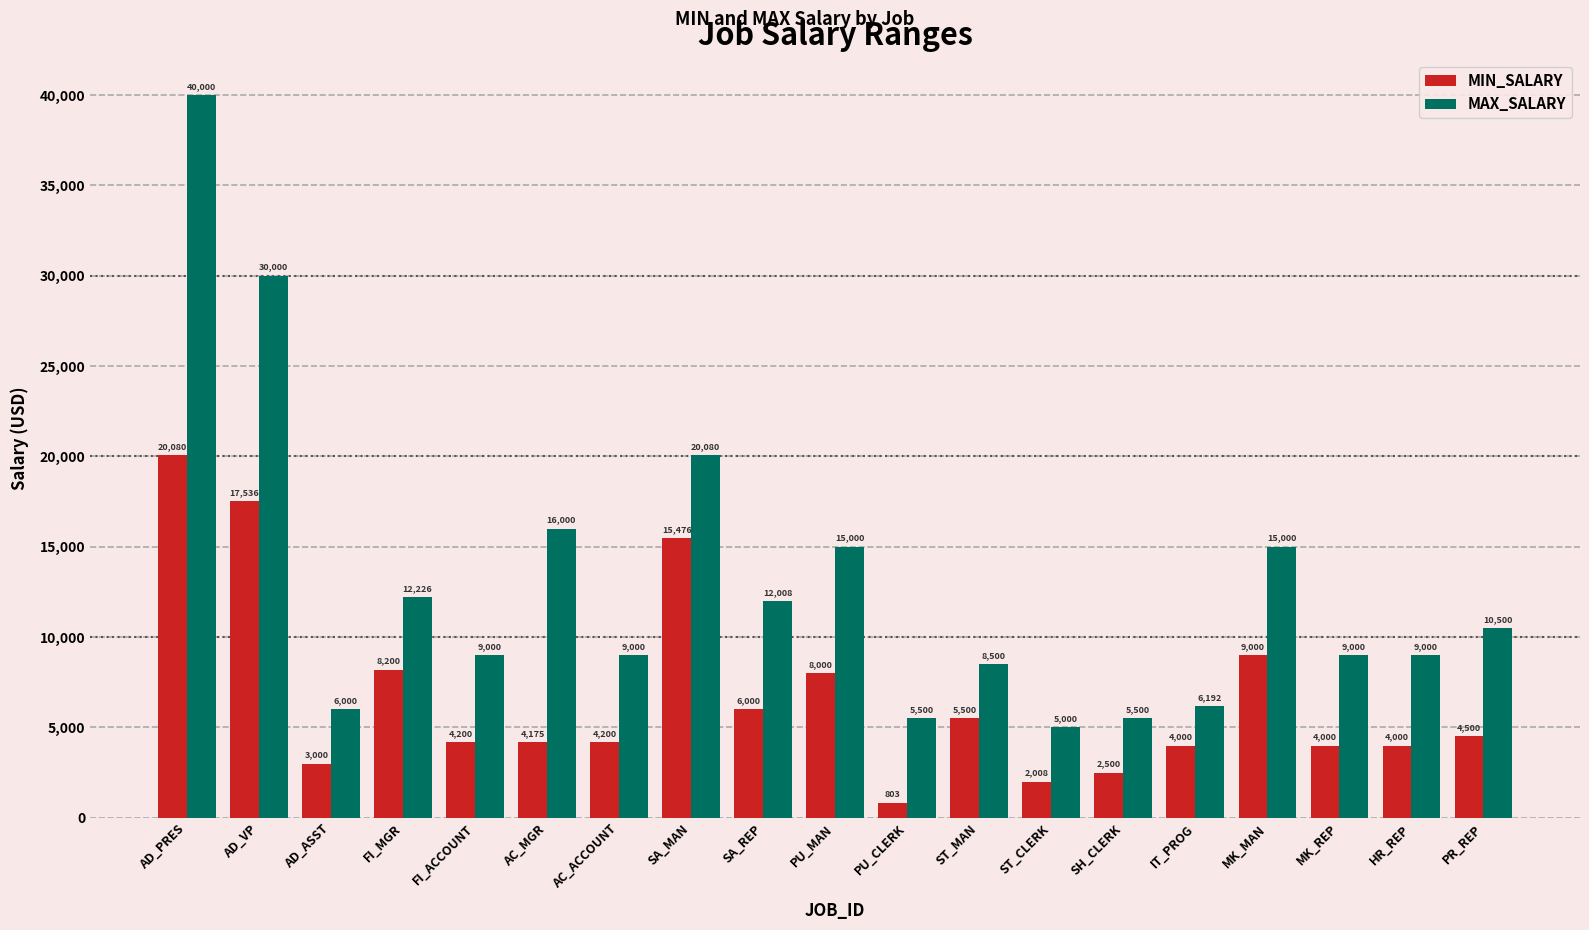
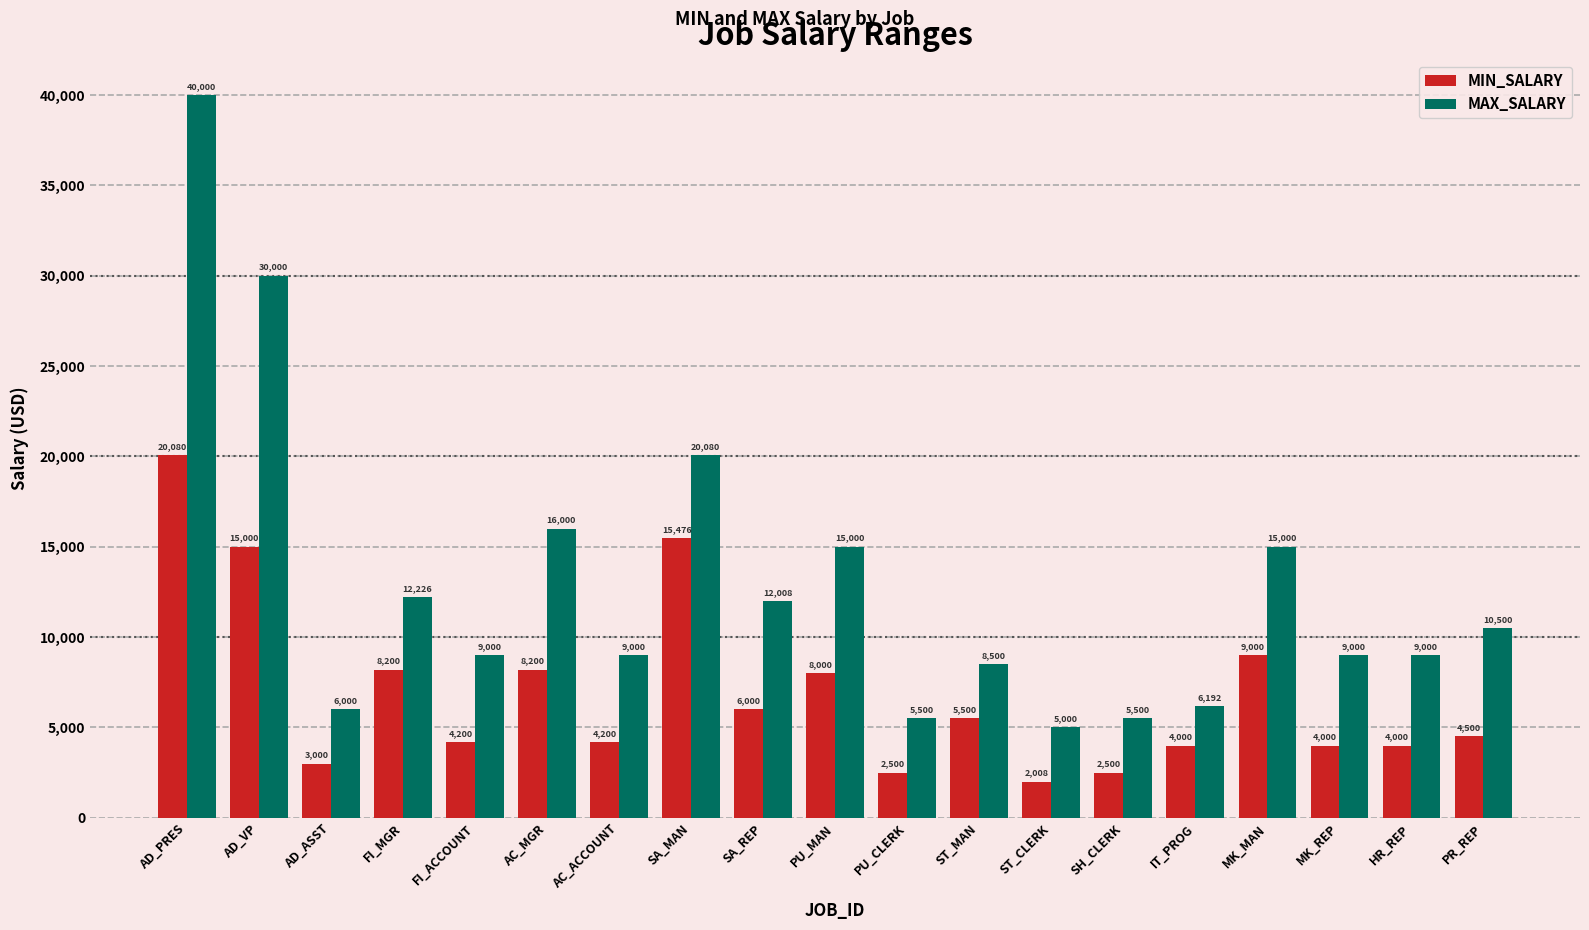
  {
    "MIN_SALARY": {
      "AD_PRES": "20,080",
-     "AD_VP": "17,536",
+     "AD_VP": "15,000",
      "AD_ASST": "3,000",
      "FI_MGR": "8,200",
      "FI_ACCOUNT": "4,200",
-     "AC_MGR": "4,175",
+     "AC_MGR": "8,200",
      "AC_ACCOUNT": "4,200",
      "SA_MAN": "15,476",
      "SA_REP": "6,000",
      "PU_MAN": "8,000",
-     "PU_CLERK": "803",
+     "PU_CLERK": "2,500",
      "ST_MAN": "5,500",
      "ST_CLERK": "2,008",
      "SH_CLERK": "2,500",
      "IT_PROG": "4,000",
      "MK_MAN": "9,000",
      "MK_REP": "4,000",
      "HR_REP": "4,000",
      "PR_REP": "4,500"
    },
    "MAX_SALARY": {
      "AD_PRES": "40,000",
      "AD_VP": "30,000",
      "AD_ASST": "6,000",
      "FI_MGR": "12,226",
      "FI_ACCOUNT": "9,000",
      "AC_MGR": "16,000",
      "AC_ACCOUNT": "9,000",
      "SA_MAN": "20,080",
      "SA_REP": "12,008",
      "PU_MAN": "15,000",
      "PU_CLERK": "5,500",
      "ST_MAN": "8,500",
      "ST_CLERK": "5,000",
      "SH_CLERK": "5,500",
      "IT_PROG": "6,192",
      "MK_MAN": "15,000",
      "MK_REP": "9,000",
      "HR_REP": "9,000",
      "PR_REP": "10,500"
    }
  }
